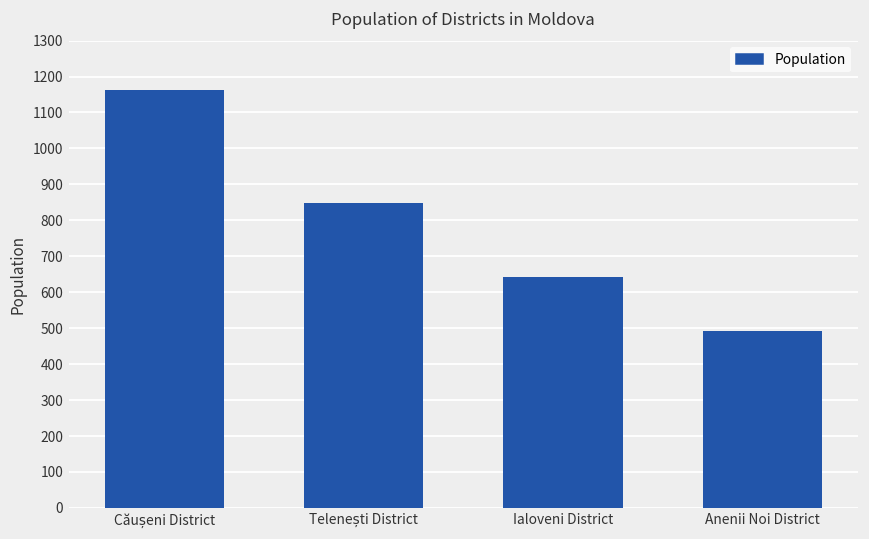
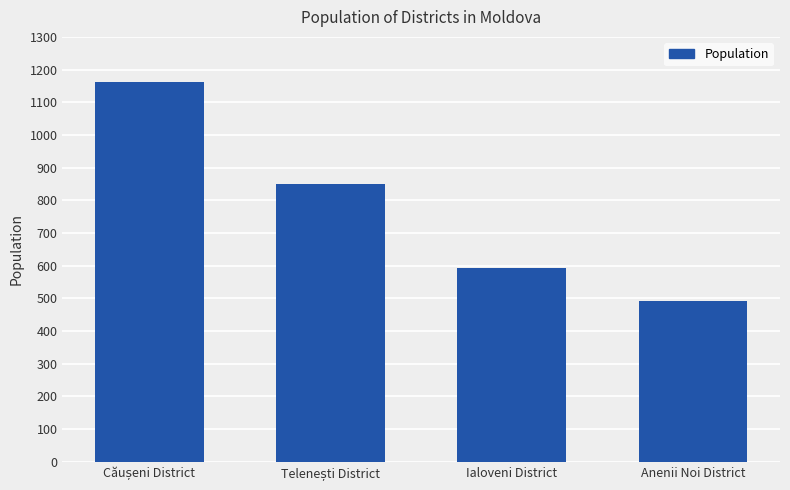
  {
    "Căușeni District": 1160,
    "Telenești District": 850,
-   "Ialoveni District": 640,
+   "Ialoveni District": 590,
    "Anenii Noi District": 490
  }
